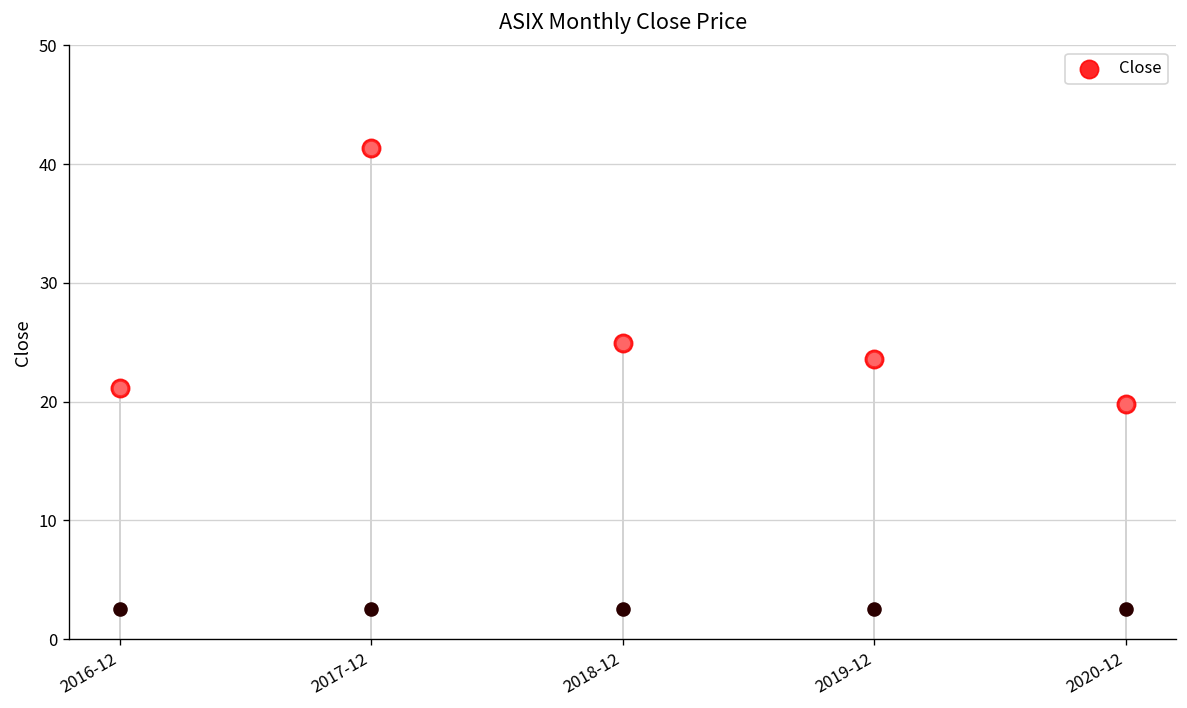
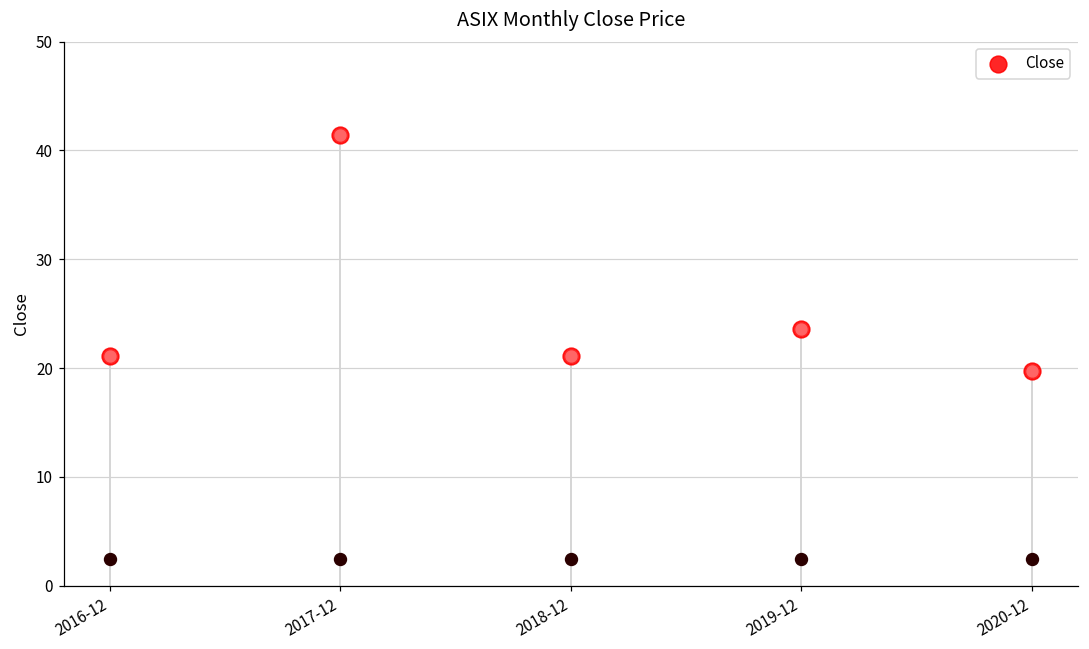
  {
    "Close": {
-     "2018-12": 25
+     "2018-12": 21
    }
  }
